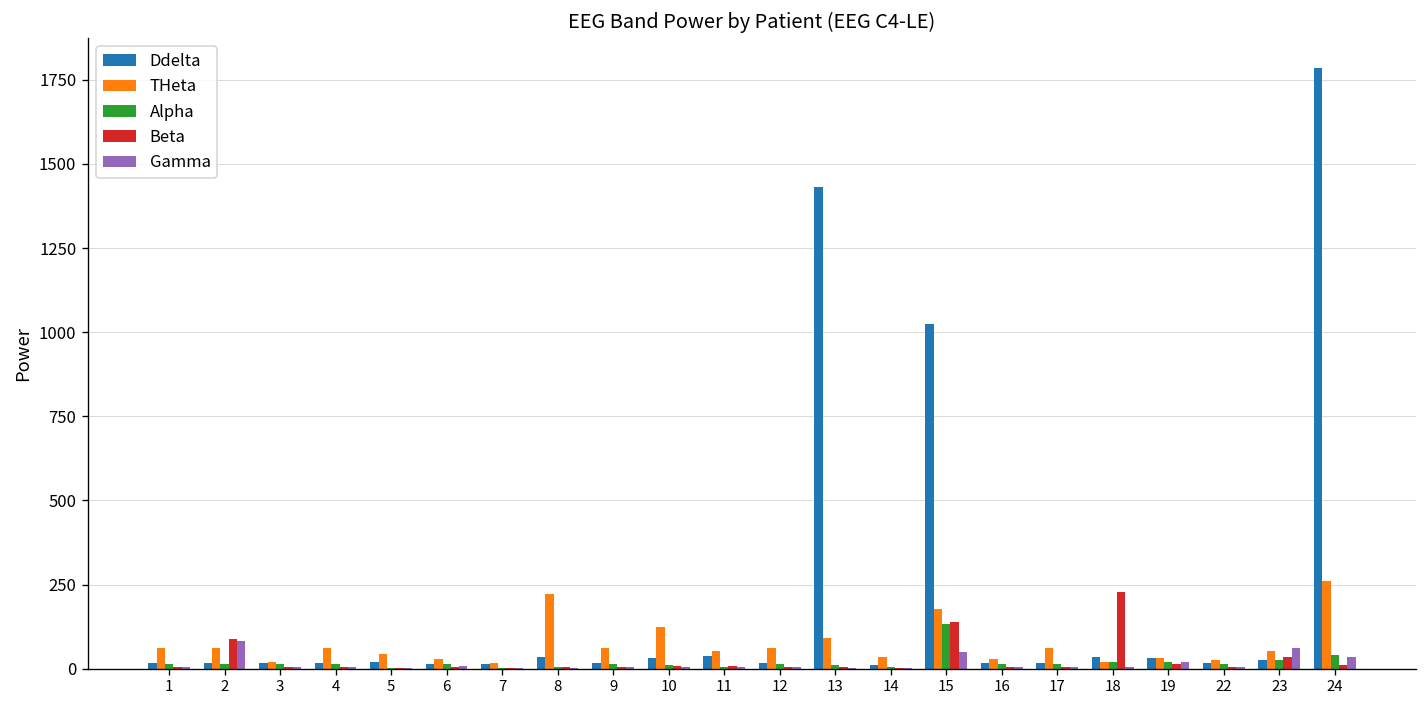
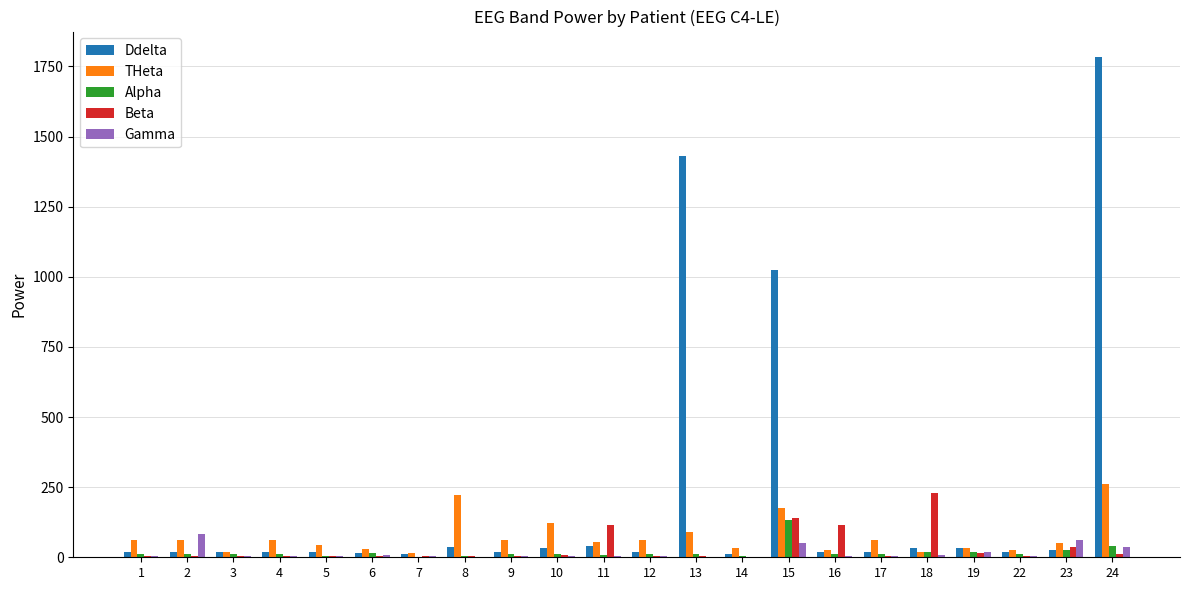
  {
    "Ddelta": {
      "1": 20,
      "2": 20,
      "3": 20,
      "4": 20,
      "5": 20,
      "6": 10,
      "7": 10,
      "8": 30,
      "9": 20,
      "10": 30,
      "11": 40,
      "12": 20,
      "13": 1430,
      "14": 10,
      "15": 1020,
      "16": 20,
      "17": 20,
      "18": 30,
      "19": 30,
      "22": 20,
      "23": 30,
      "24": 1790
    },
    "THeta": {
      "1": 60,
      "2": 60,
      "3": 20,
      "4": 60,
      "5": 40,
      "6": 30,
      "7": 20,
      "8": 220,
      "9": 60,
      "10": 120,
      "11": 50,
      "12": 60,
      "13": 90,
      "14": 30,
      "15": 180,
      "16": 30,
      "17": 60,
      "18": 20,
      "19": 30,
      "22": 30,
      "23": 50,
      "24": 260
    },
    "Alpha": {
      "1": 10,
      "2": 10,
      "3": 10,
      "4": 10,
      "6": 10,
      "9": 10,
      "10": 10,
      "12": 10,
      "13": 10,
      "15": 130,
      "16": 10,
      "17": 10,
      "18": 20,
      "19": 20,
      "22": 10,
      "23": 30,
      "24": 40
    },
    "Beta": {
-     "2": 90,
+     "2": 0,
      "10": 10,
-     "11": 10,
+     "11": 110,
      "15": 140,
-     "16": 0,
+     "16": 110,
      "18": 230,
      "19": 10,
      "23": 40,
      "24": 10
    },
    "Gamma": {
      "2": 80,
      "15": 50,
      "19": 20,
      "23": 60,
      "24": 40
    }
  }
